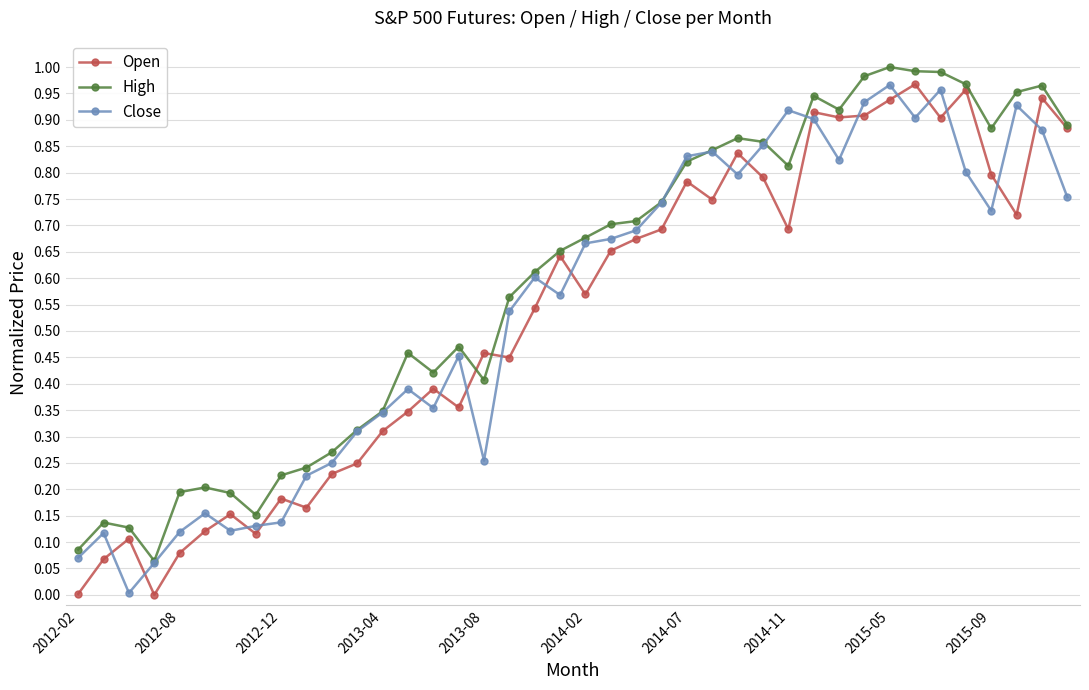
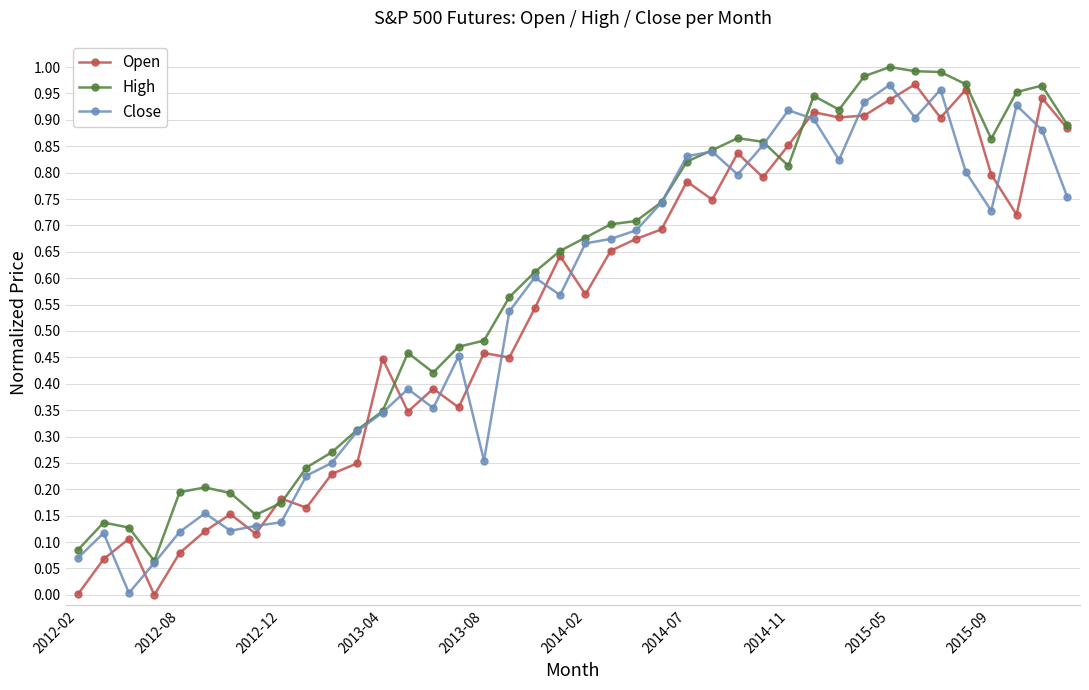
  {
    "Open": {
      "2012-02": 0.00,
      "2012-08": 0.08,
      "2012-12": 0.18,
-     "2013-04": 0.31,
+     "2013-04": 0.45,
      "2013-08": 0.46,
      "2014-02": 0.57,
      "2014-07": 0.78,
-     "2014-11": 0.69,
+     "2014-11": 0.85,
      "2015-05": 0.94,
      "2015-09": 0.80
    },
    "High": {
      "2012-02": 0.09,
      "2012-08": 0.19,
-     "2012-12": 0.23,
-     "2013-08": 0.41,
+     "2012-12": 0.17,
+     "2013-08": 0.48,
      "2014-02": 0.68,
      "2014-07": 0.82,
      "2014-11": 0.81,
      "2015-05": 1.00,
-     "2015-09": 0.88
+     "2015-09": 0.86
    },
    "Close": {
      "2012-02": 0.07,
      "2012-08": 0.12,
      "2012-12": 0.14,
      "2013-08": 0.25,
      "2014-02": 0.67,
      "2014-07": 0.83,
      "2014-11": 0.92,
      "2015-05": 0.97,
      "2015-09": 0.73
    }
  }
